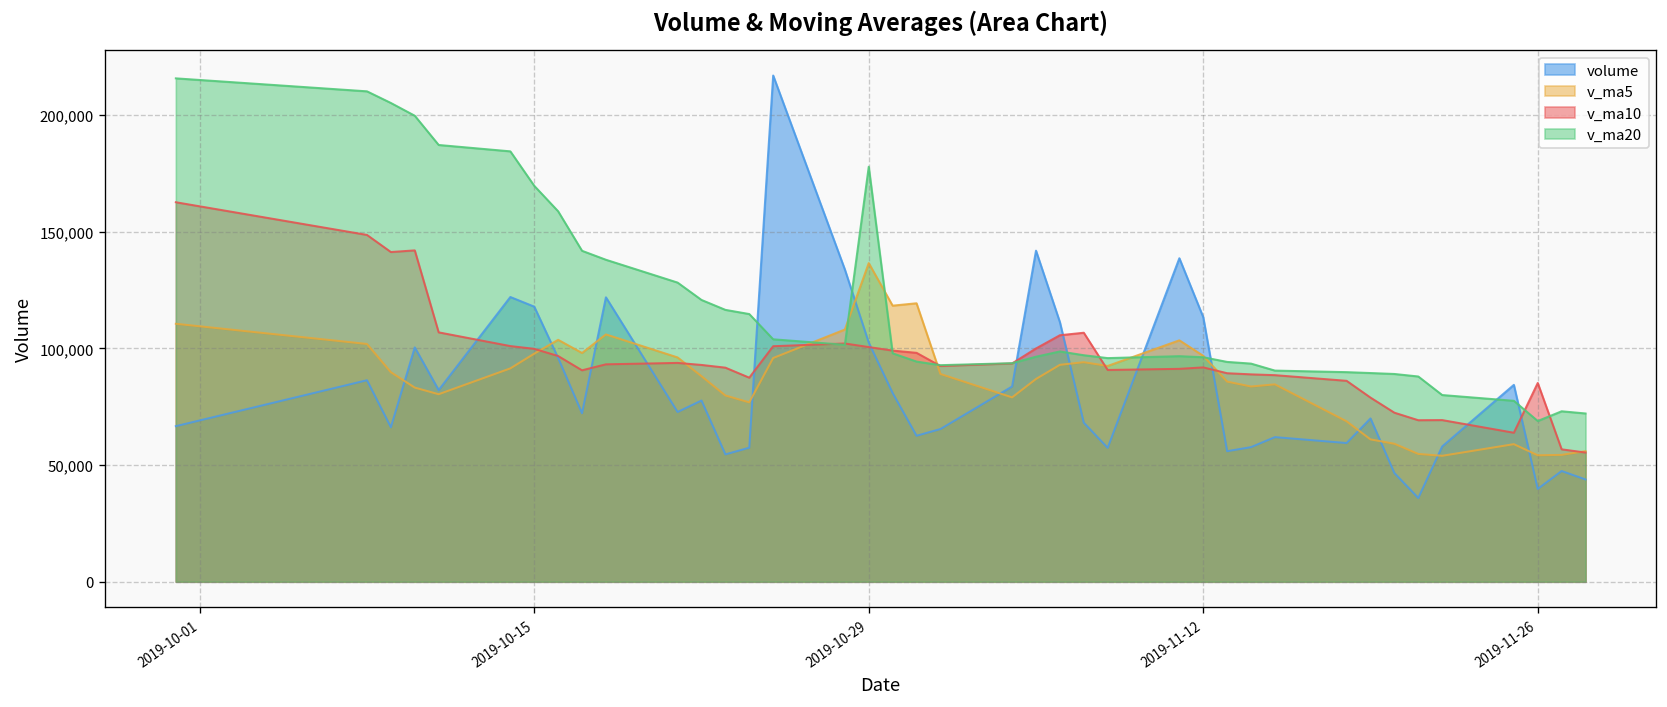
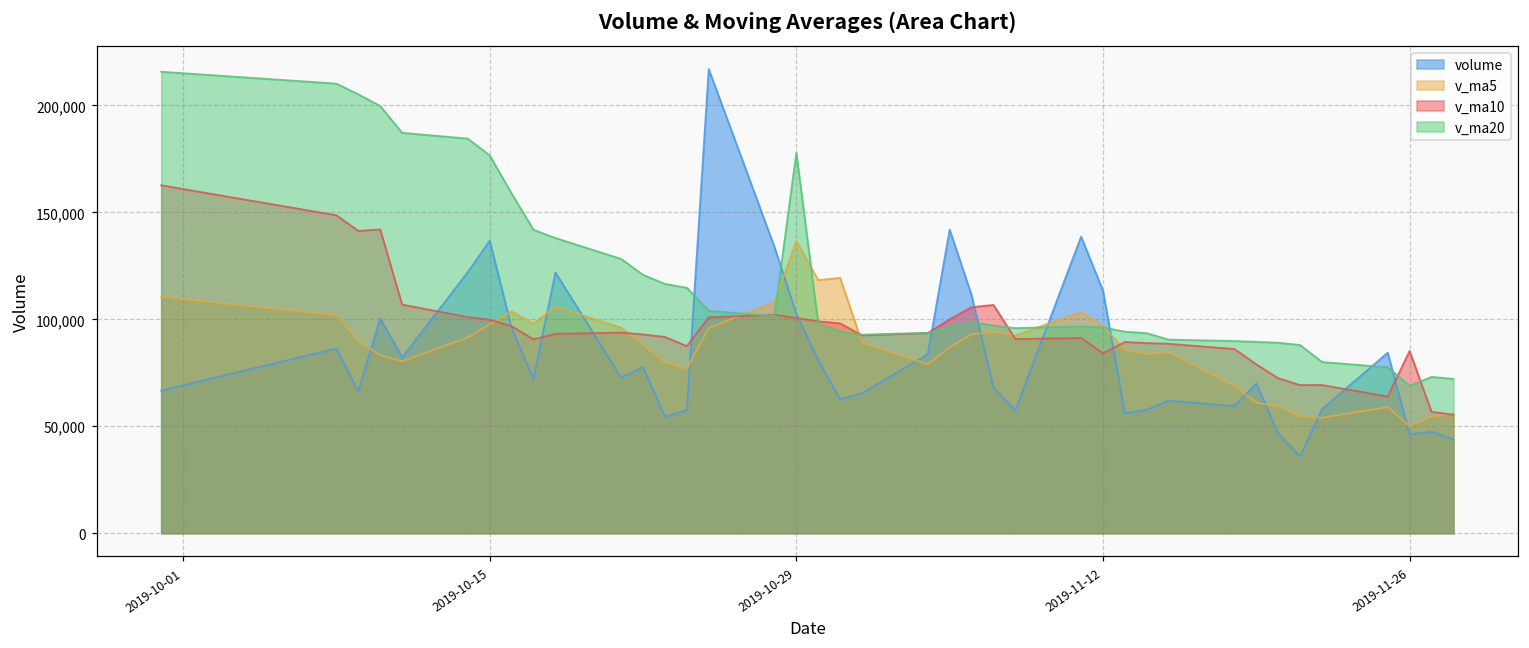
  {
    "volume": {
-     "2019-10-15": "118,000",
+     "2019-10-15": "137,000",
      "2019-10-29": "103,000",
      "2019-11-12": "113,000",
-     "2019-11-26": "40,000"
+     "2019-11-26": "46,000"
    },
    "v_ma5": {
      "2019-10-15": "98,000",
      "2019-10-29": "137,000",
-     "2019-11-26": "54,000"
+     "2019-11-26": "50,000"
    },
    "v_ma10": {
      "2019-10-15": "100,000",
      "2019-10-29": "101,000",
-     "2019-11-12": "92,000",
+     "2019-11-12": "84,000",
      "2019-11-26": "85,000"
    },
    "v_ma20": {
-     "2019-10-15": "170,000",
+     "2019-10-15": "177,000",
      "2019-10-29": "178,000",
      "2019-11-26": "69,000"
    }
  }
